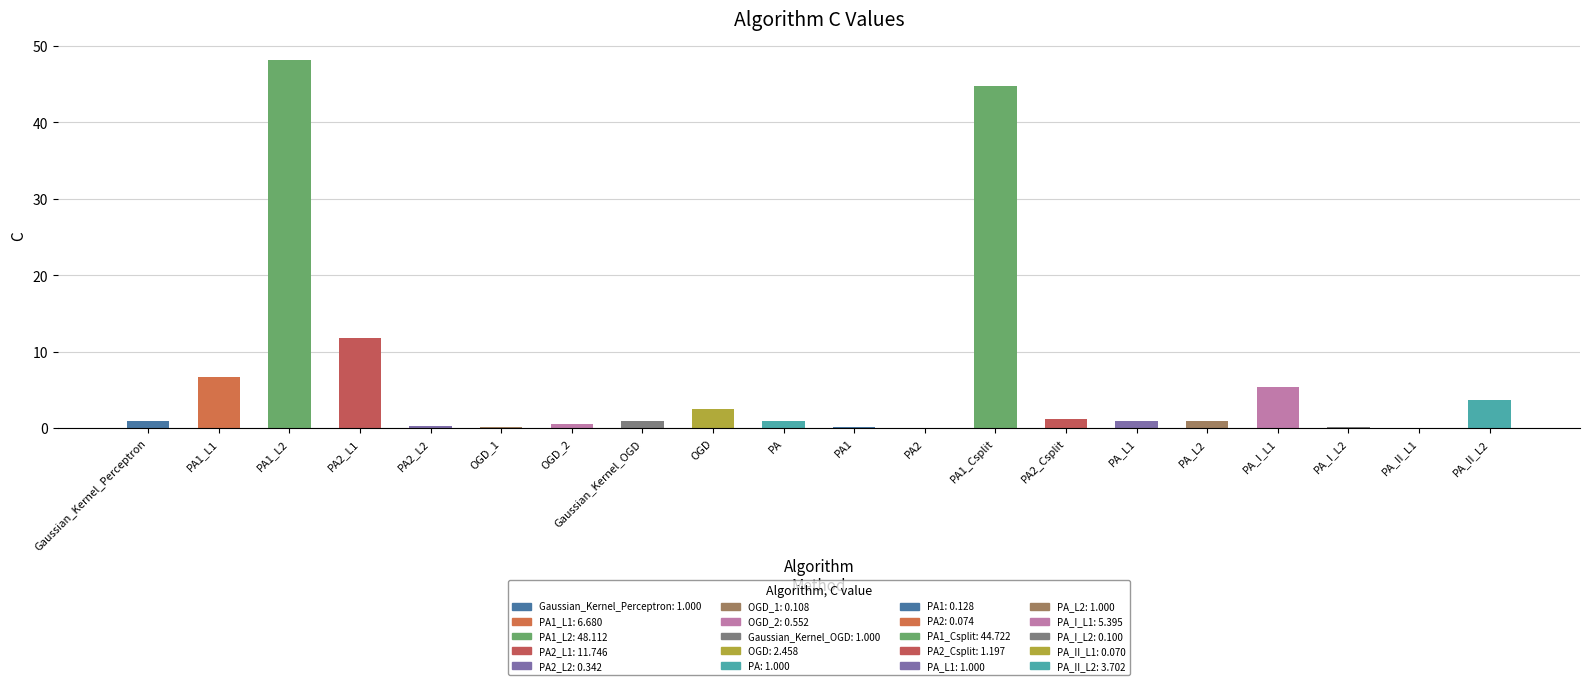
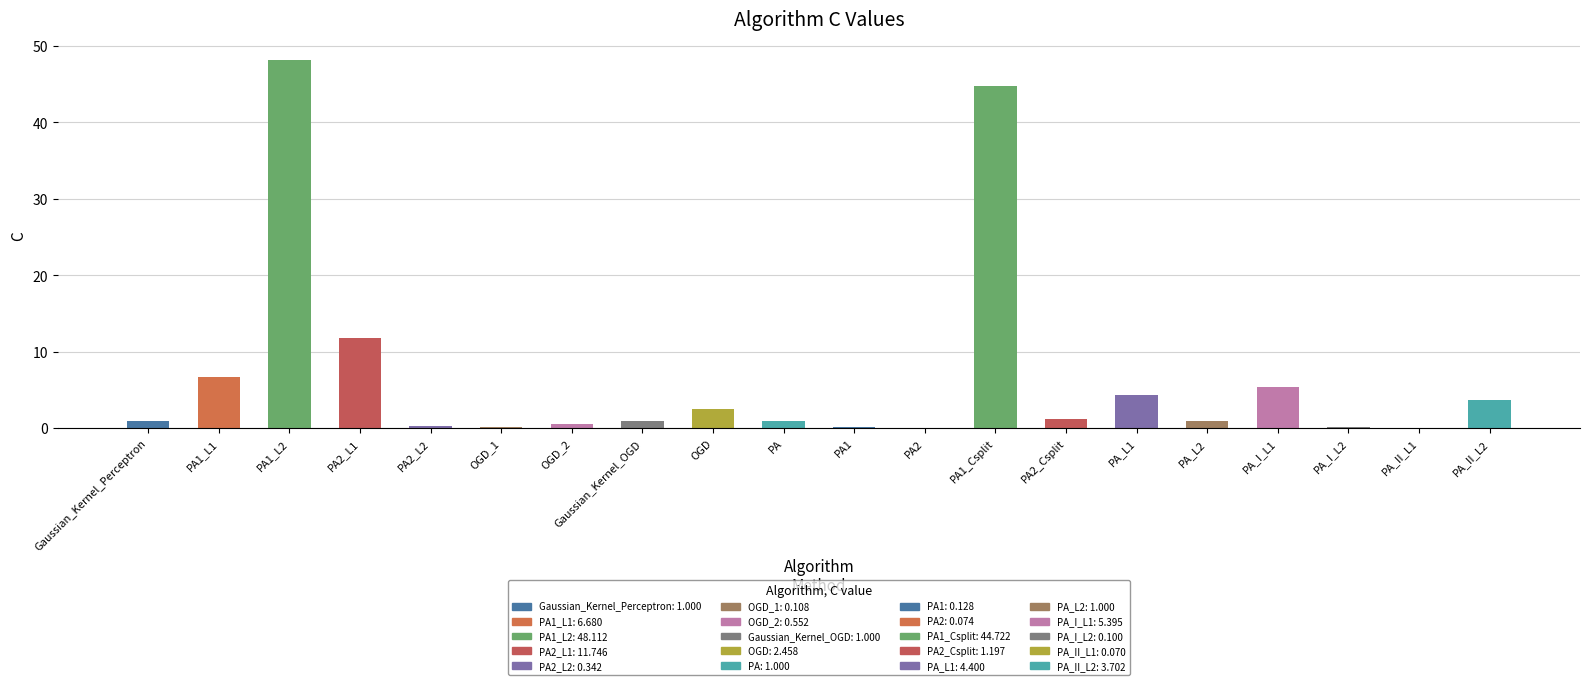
  {
    "Gaussian_Kernel_Perceptron": 1,
    "PA1_L1": 7,
    "PA1_L2": 48,
    "PA2_L1": 12,
    "PA2_L2": 0,
    "OGD_2": 1,
    "Gaussian_Kernel_OGD": 1,
    "OGD": 2,
    "PA": 1,
    "PA1_Csplit": 45,
    "PA2_Csplit": 1,
-   "PA_L1": 1,
+   "PA_L1": 4,
    "PA_L2": 1,
    "PA_I_L1": 5,
    "PA_II_L2": 4
  }
